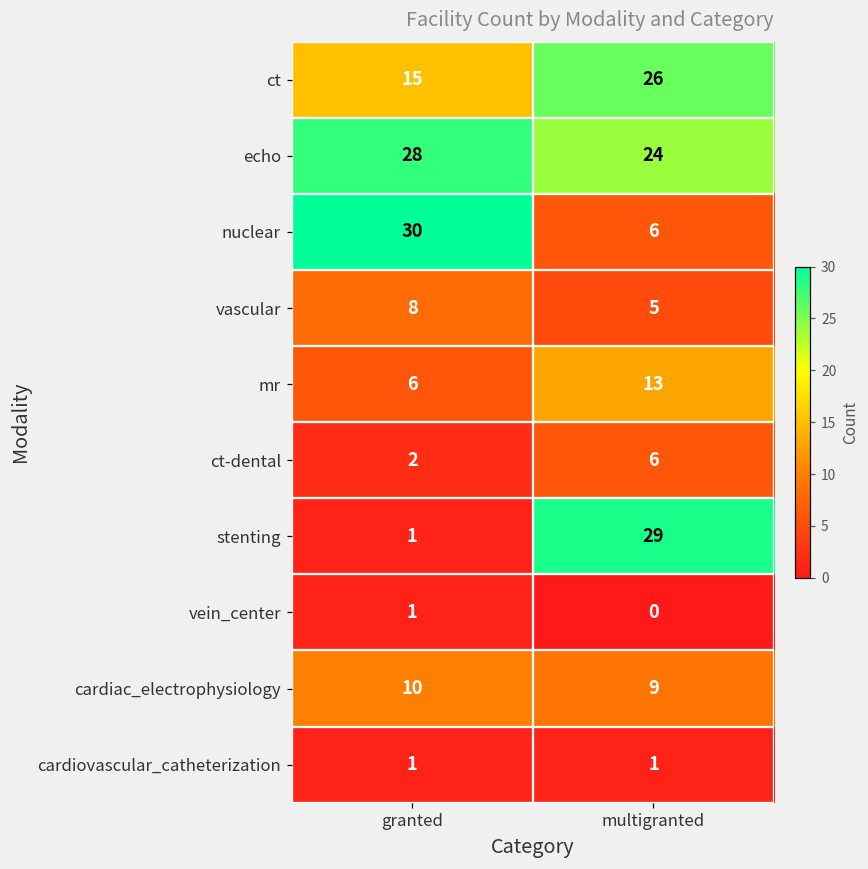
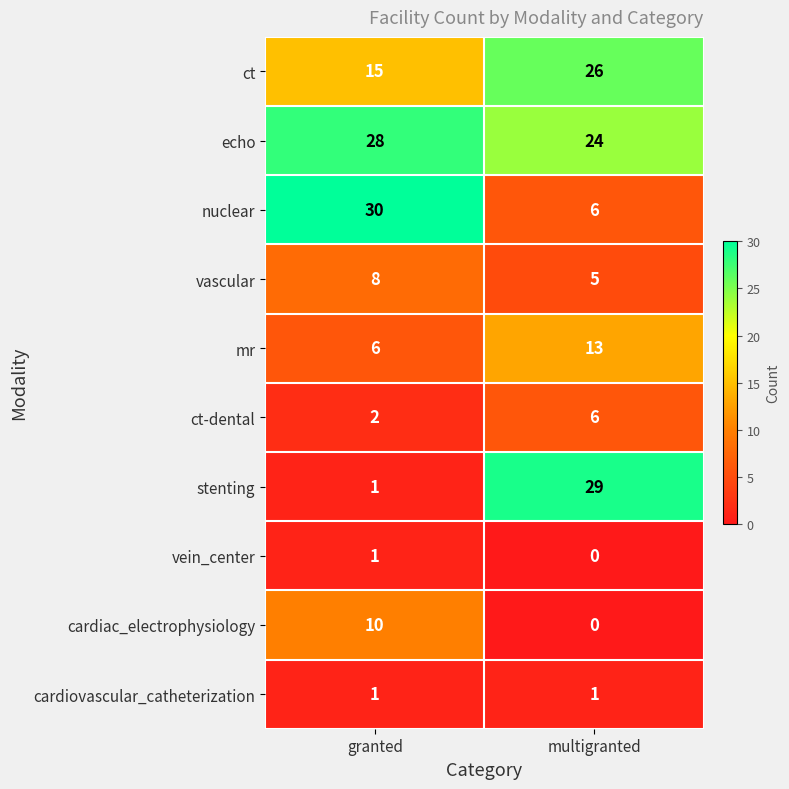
  {
    "ct": {
      "granted": 15,
      "multigranted": 26
    },
    "echo": {
      "granted": 28,
      "multigranted": 24
    },
    "nuclear": {
      "granted": 30,
      "multigranted": 6
    },
    "vascular": {
      "granted": 8,
      "multigranted": 5
    },
    "mr": {
      "granted": 6,
      "multigranted": 13
    },
    "ct-dental": {
      "granted": 2,
      "multigranted": 6
    },
    "stenting": {
      "granted": 1,
      "multigranted": 29
    },
    "vein_center": {
      "granted": 1,
      "multigranted": 0
    },
    "cardiac_electrophysiology": {
      "granted": 10,
-     "multigranted": 9
+     "multigranted": 0
    },
    "cardiovascular_catheterization": {
      "granted": 1,
      "multigranted": 1
    }
  }
